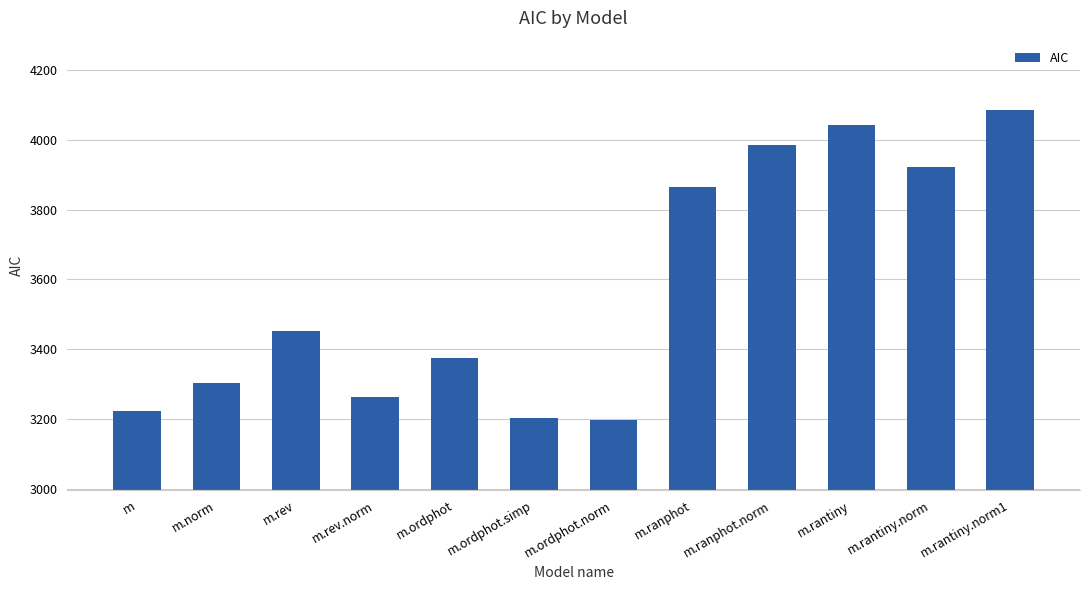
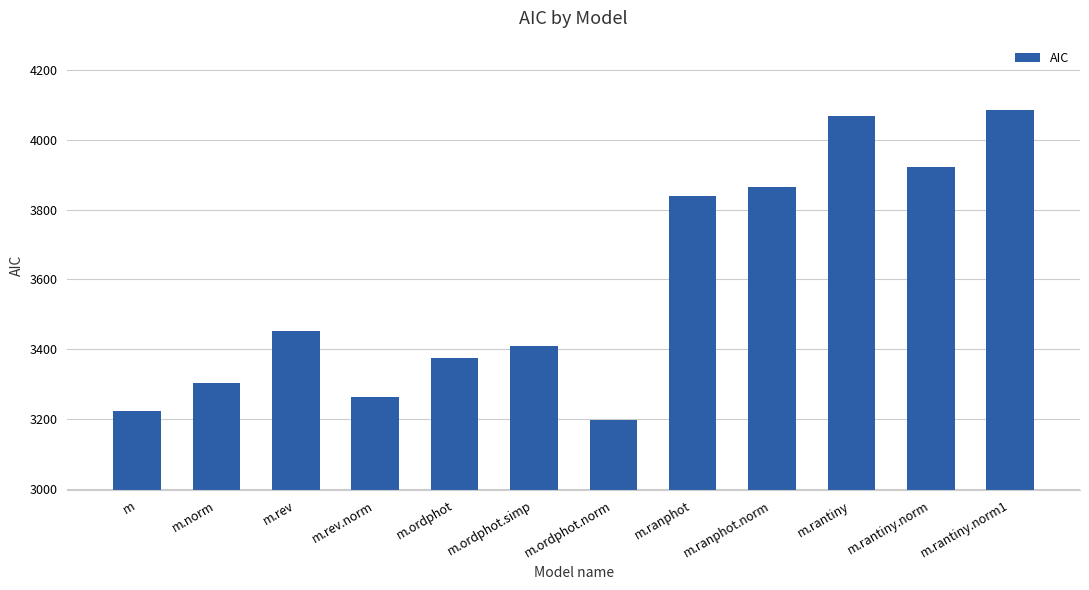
  {
    "m": 3220,
    "m.norm": 3300,
    "m.rev": 3450,
    "m.rev.norm": 3260,
    "m.ordphot": 3370,
-   "m.ordphot.simp": 3200,
+   "m.ordphot.simp": 3410,
    "m.ordphot.norm": 3200,
-   "m.ranphot": 3870,
-   "m.ranphot.norm": 3980,
-   "m.rantiny": 4040,
+   "m.ranphot": 3840,
+   "m.ranphot.norm": 3870,
+   "m.rantiny": 4070,
    "m.rantiny.norm": 3920,
    "m.rantiny.norm1": 4080
  }
